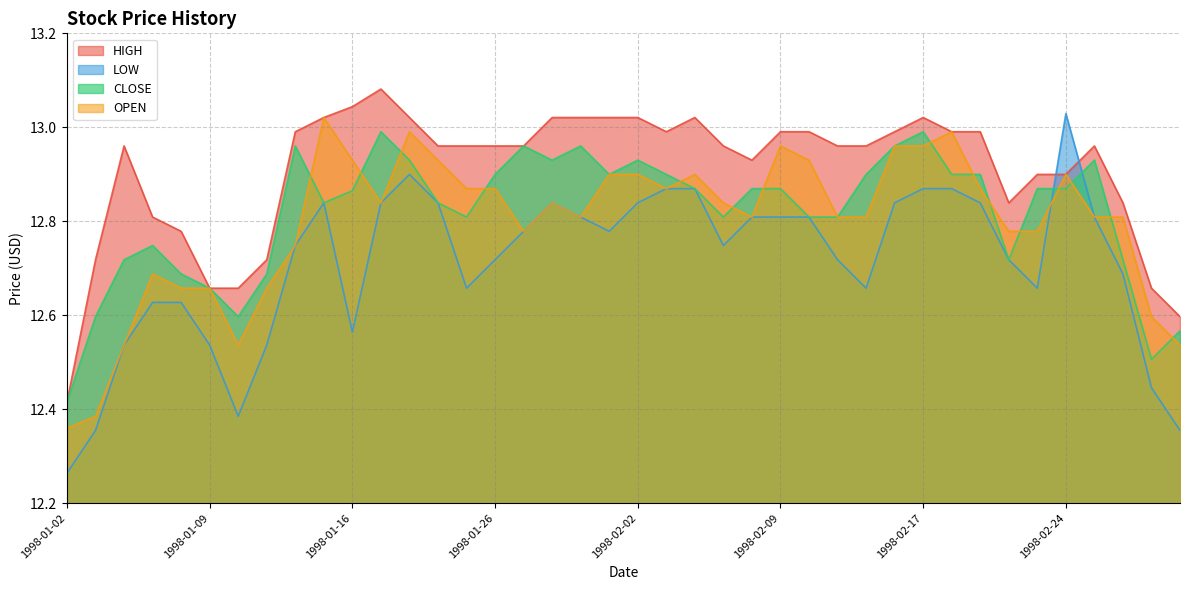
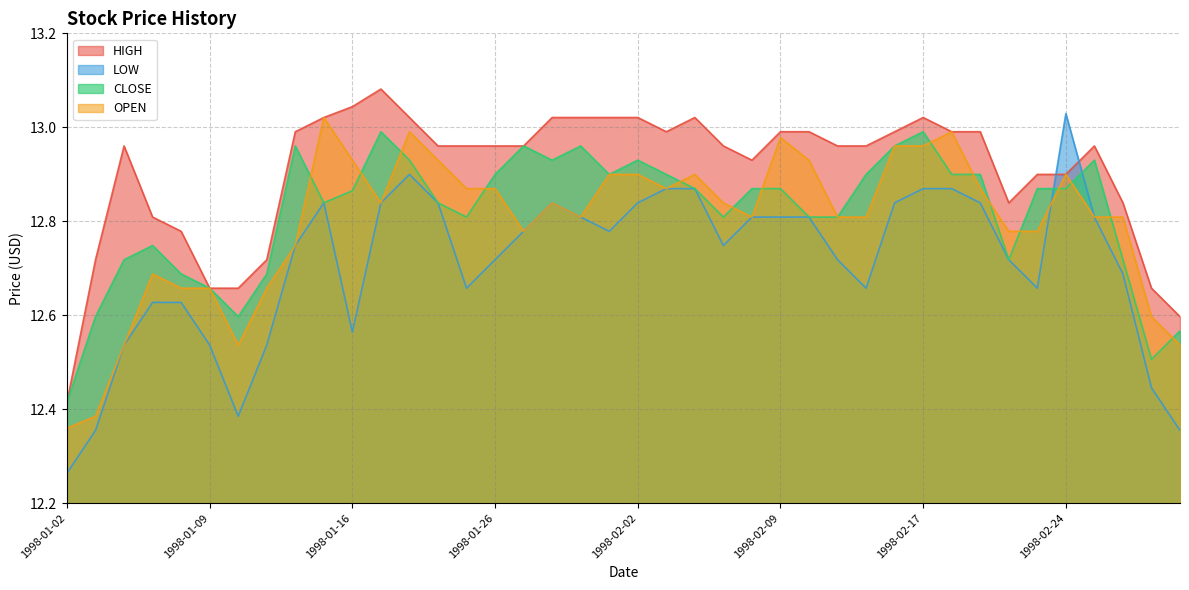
  {
    "HIGH": {
      "1998-01-16": 13.04,
      "1998-01-26": 12.96,
      "1998-02-02": 13.02,
      "1998-02-09": 12.99,
      "1998-02-17": 13.02
    },
    "LOW": {
      "1998-01-02": 12.26,
      "1998-01-09": 12.54,
      "1998-01-16": 12.56,
      "1998-01-26": 12.72,
      "1998-02-02": 12.84,
      "1998-02-09": 12.81,
      "1998-02-17": 12.87,
      "1998-02-24": 13.03
    },
    "CLOSE": {
      "1998-01-16": 12.86,
      "1998-01-26": 12.90,
      "1998-02-02": 12.93,
      "1998-02-09": 12.87,
      "1998-02-17": 12.99,
      "1998-02-24": 12.87
    },
    "OPEN": {
      "1998-01-02": 12.36,
      "1998-01-16": 12.93,
      "1998-01-26": 12.87,
      "1998-02-02": 12.90,
-     "1998-02-09": 12.96,
+     "1998-02-09": 12.98,
      "1998-02-17": 12.96
    }
  }
